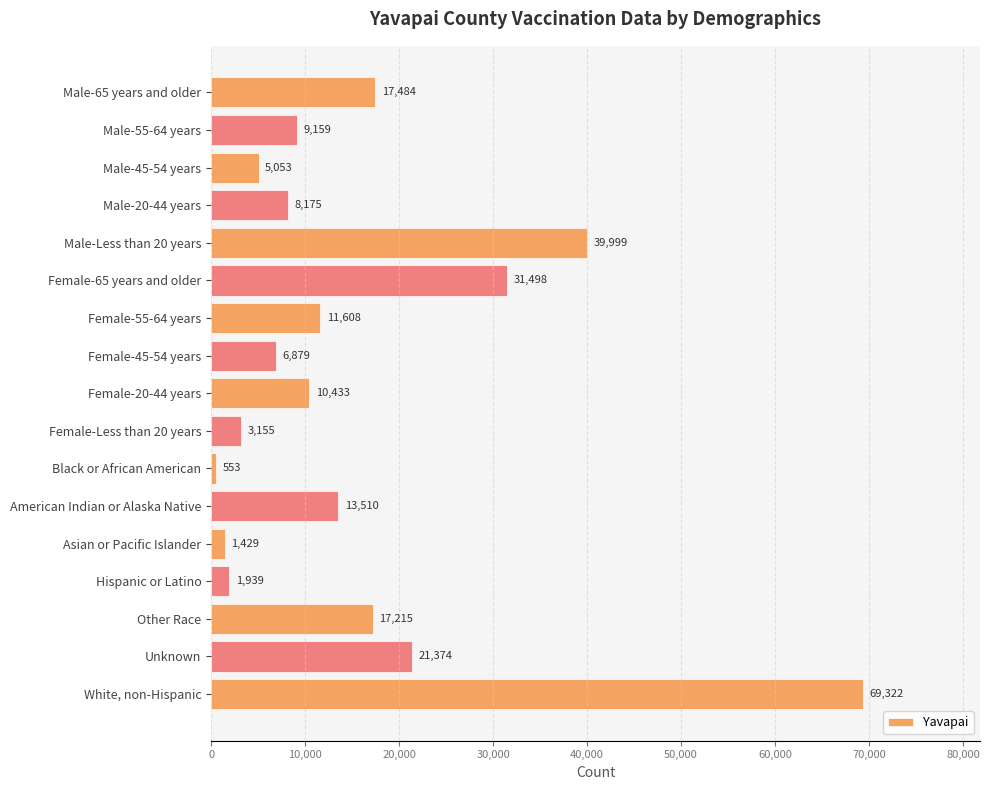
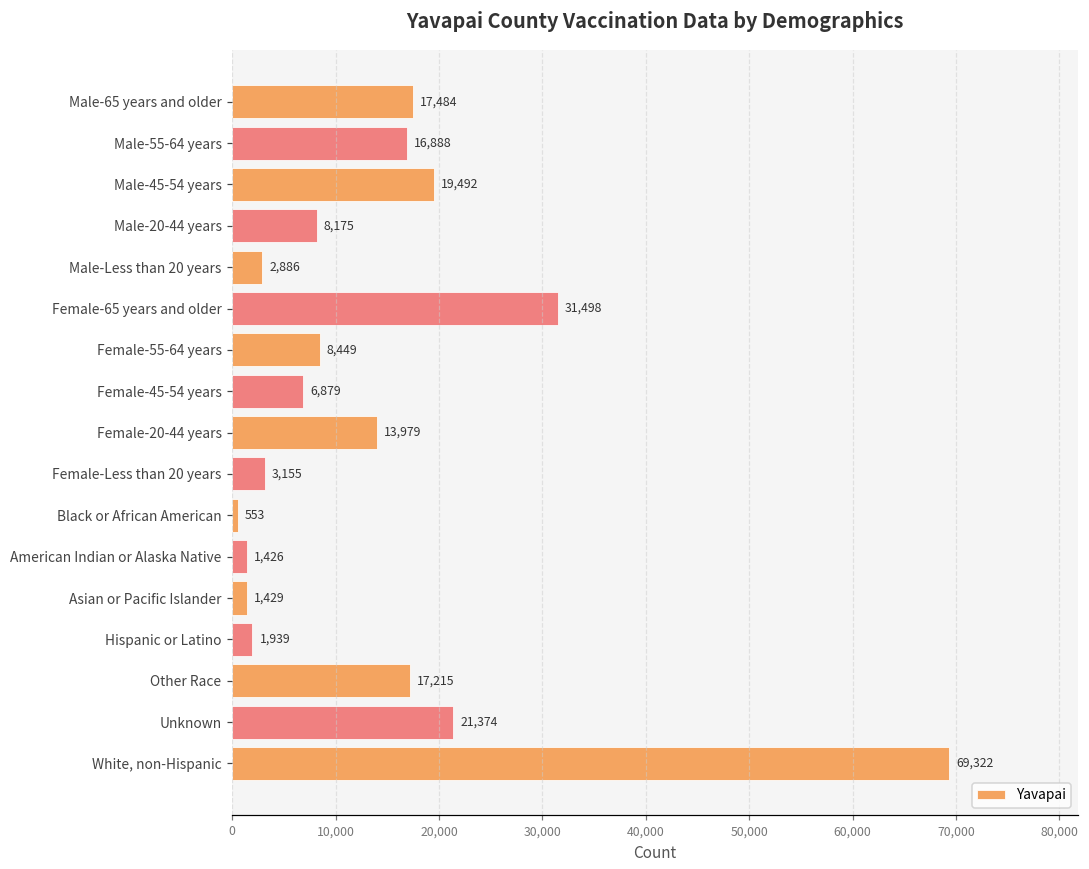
  {
    "Male-65 years and older": "17,484",
-   "Male-55-64 years": "9,159",
-   "Male-45-54 years": "5,053",
+   "Male-55-64 years": "16,888",
+   "Male-45-54 years": "19,492",
    "Male-20-44 years": "8,175",
-   "Male-Less than 20 years": "39,999",
+   "Male-Less than 20 years": "2,886",
    "Female-65 years and older": "31,498",
-   "Female-55-64 years": "11,608",
+   "Female-55-64 years": "8,449",
    "Female-45-54 years": "6,879",
-   "Female-20-44 years": "10,433",
+   "Female-20-44 years": "13,979",
    "Female-Less than 20 years": "3,155",
    "Black or African American": "553",
-   "American Indian or Alaska Native": "13,510",
+   "American Indian or Alaska Native": "1,426",
    "Asian or Pacific Islander": "1,429",
    "Hispanic or Latino": "1,939",
    "Other Race": "17,215",
    "Unknown": "21,374",
    "White, non-Hispanic": "69,322"
  }
